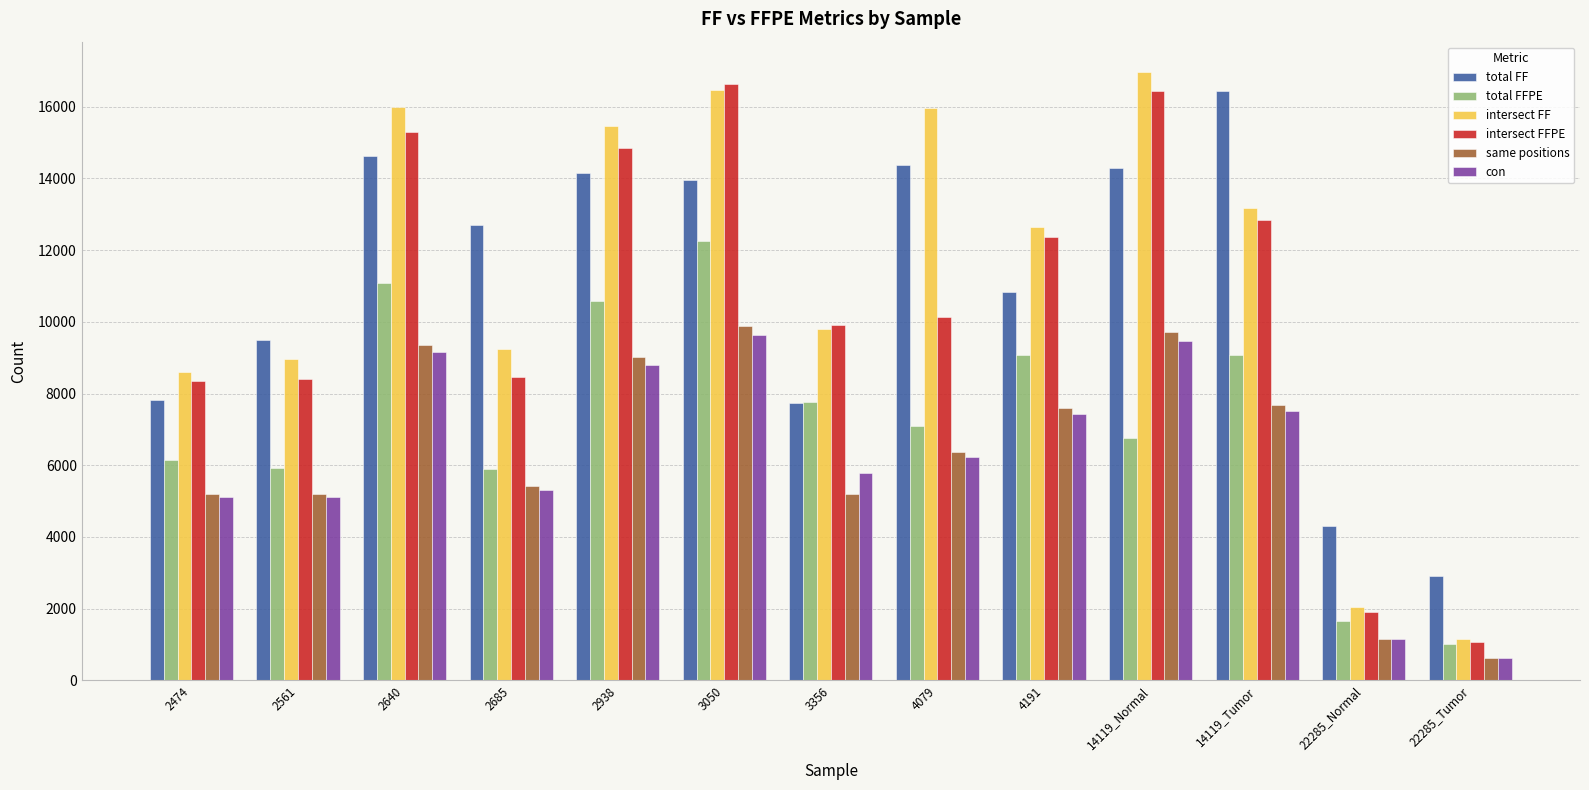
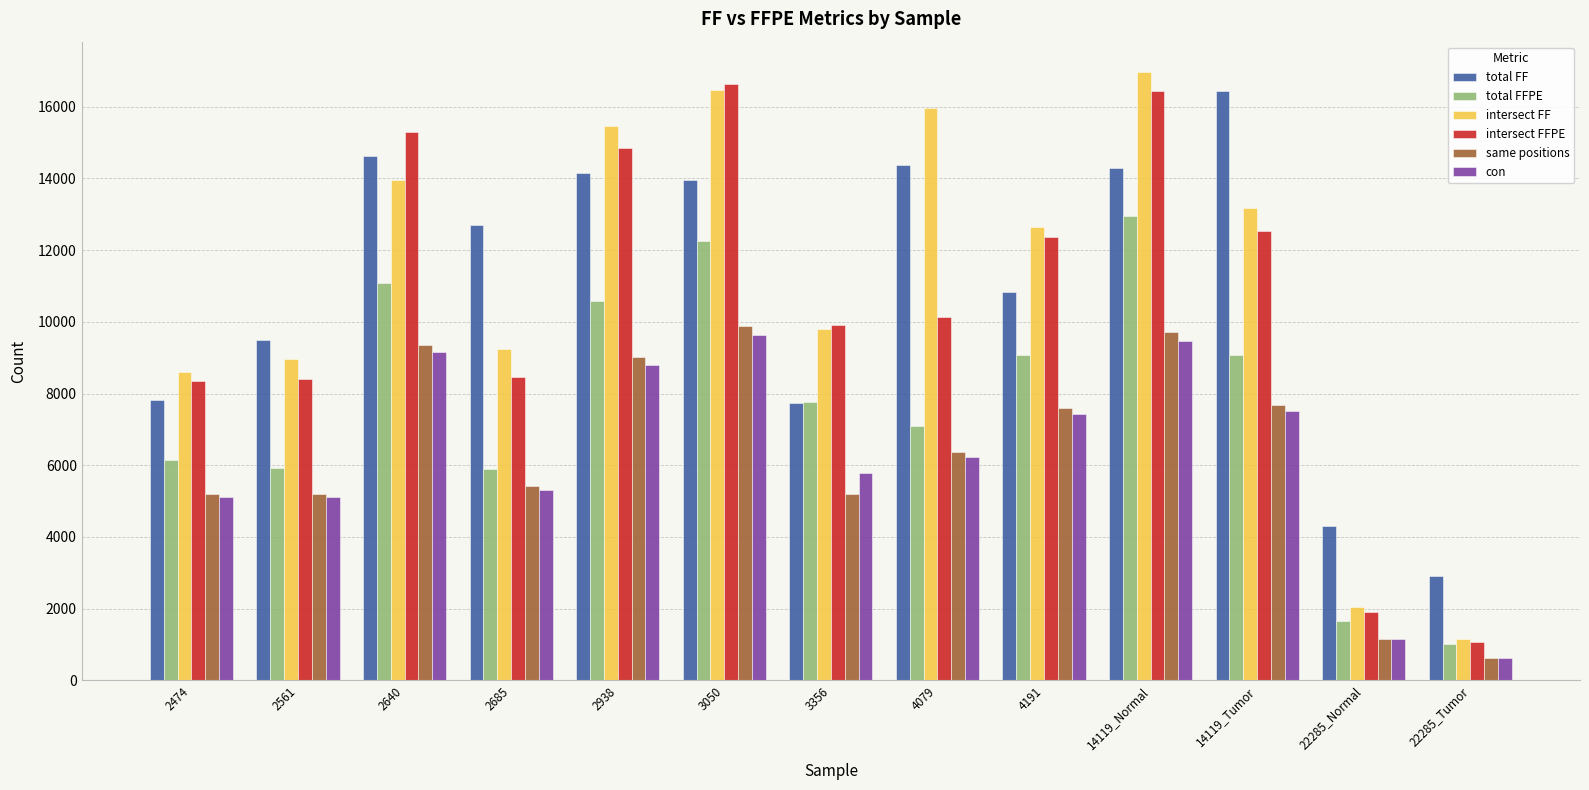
  {
    "total FF": {
      "2474": 7800,
      "2561": 9500,
      "2640": 14600,
      "2685": 12700,
      "2938": 14200,
      "3050": 14000,
      "3356": 7700,
      "4079": 14400,
      "4191": 10800,
      "14119_Normal": 14300,
      "14119_Tumor": 16400,
      "22285_Normal": 4300,
      "22285_Tumor": 2900
    },
    "total FFPE": {
      "2474": 6200,
      "2561": 5900,
      "2640": 11100,
      "2685": 5900,
      "2938": 10600,
      "3050": 12300,
      "3356": 7800,
      "4079": 7100,
      "4191": 9100,
-     "14119_Normal": 6800,
+     "14119_Normal": 13000,
      "14119_Tumor": 9100,
      "22285_Normal": 1600,
      "22285_Tumor": 1000
    },
    "intersect FF": {
      "2474": 8600,
      "2561": 9000,
-     "2640": 16000,
+     "2640": 14000,
      "2685": 9200,
      "2938": 15500,
      "3050": 16500,
      "3356": 9800,
      "4079": 16000,
      "4191": 12600,
      "14119_Normal": 17000,
      "14119_Tumor": 13200,
      "22285_Normal": 2000,
      "22285_Tumor": 1200
    },
    "intersect FFPE": {
      "2474": 8400,
      "2561": 8400,
      "2640": 15300,
      "2685": 8500,
      "2938": 14800,
      "3050": 16600,
      "3356": 9900,
      "4079": 10100,
      "4191": 12400,
      "14119_Normal": 16400,
-     "14119_Tumor": 12900,
+     "14119_Tumor": 12500,
      "22285_Normal": 1900,
      "22285_Tumor": 1100
    },
    "same positions": {
      "2474": 5200,
      "2561": 5200,
      "2640": 9400,
      "2685": 5400,
      "2938": 9000,
      "3050": 9900,
      "3356": 5200,
      "4079": 6400,
      "4191": 7600,
      "14119_Normal": 9700,
      "14119_Tumor": 7700,
      "22285_Normal": 1200,
      "22285_Tumor": 600
    },
    "con": {
      "2474": 5100,
      "2561": 5100,
      "2640": 9200,
      "2685": 5300,
      "2938": 8800,
      "3050": 9600,
      "3356": 5800,
      "4079": 6200,
      "4191": 7400,
      "14119_Normal": 9500,
      "14119_Tumor": 7500,
      "22285_Normal": 1200,
      "22285_Tumor": 600
    }
  }
